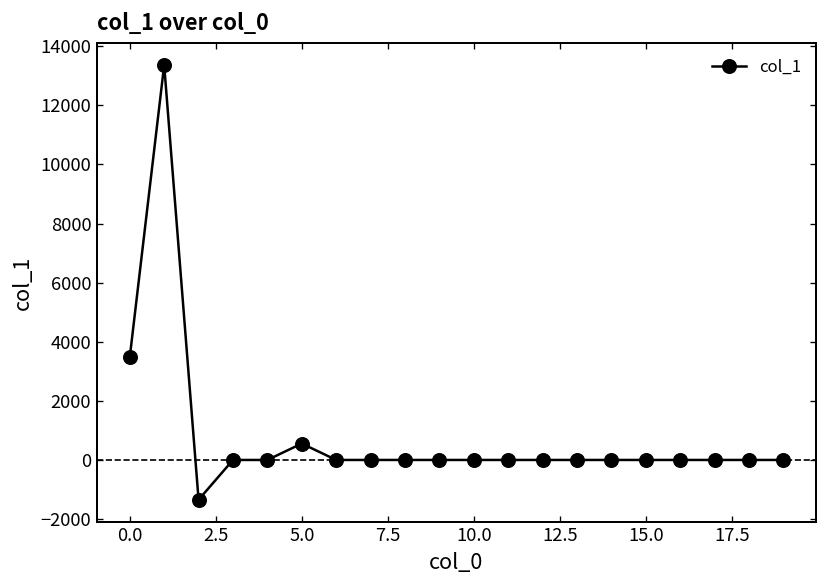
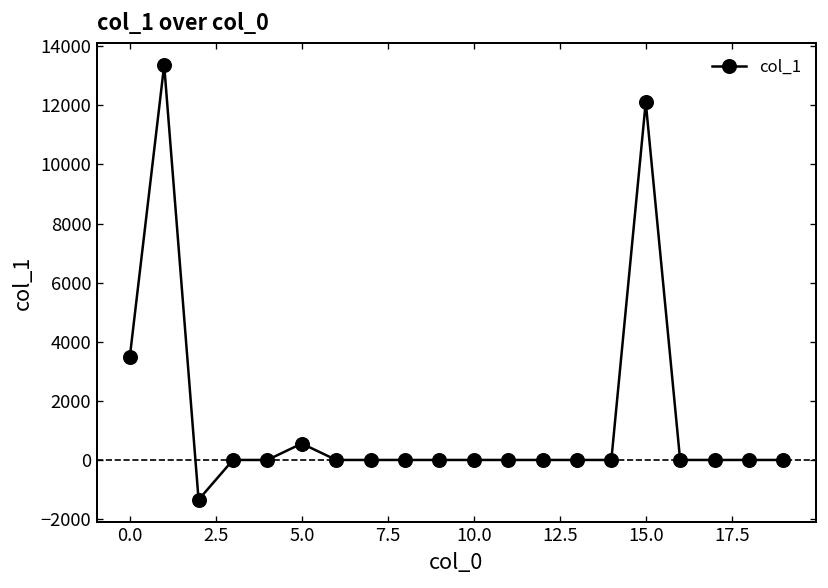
  {
    "0.0": 3500,
    "5.0": 600,
    "10.0": 0,
-   "15.0": 0
+   "15.0": 12100
  }
